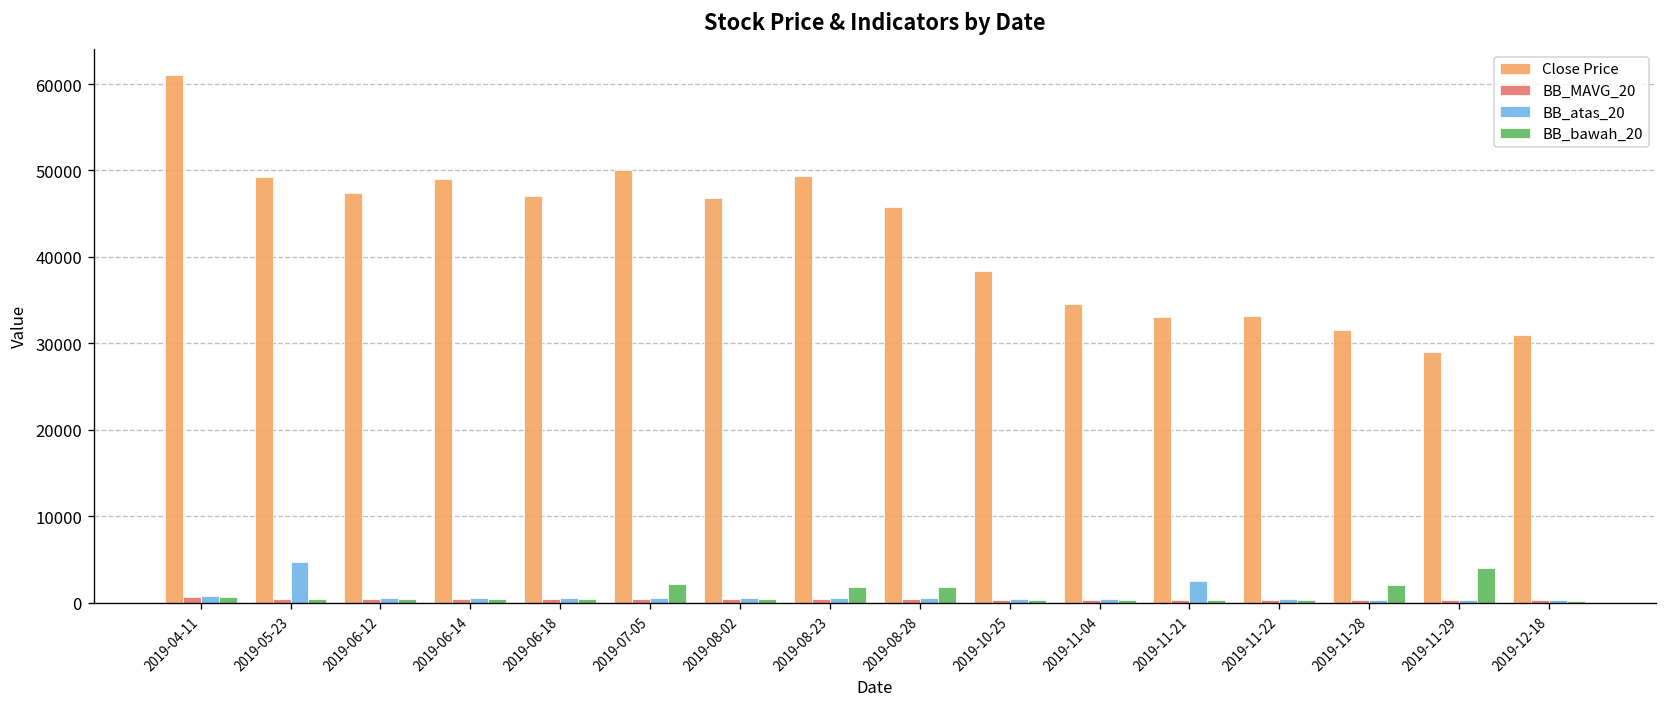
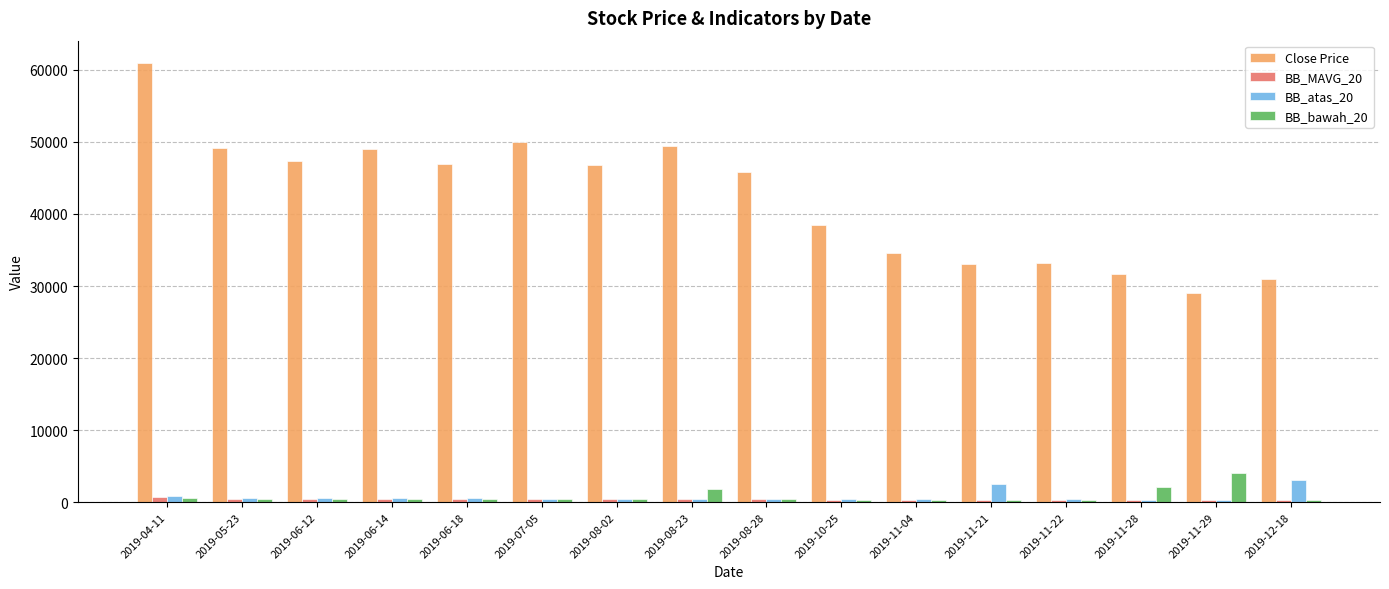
  {
    "BB_atas_20": {
      "2019-04-11": 1000,
-     "2019-05-23": 5000,
+     "2019-05-23": 1000,
      "2019-06-12": 1000,
      "2019-06-14": 1000,
      "2019-06-18": 1000,
      "2019-07-05": 1000,
      "2019-08-02": 1000,
      "2019-08-23": 1000,
      "2019-08-28": 1000,
      "2019-10-25": 0,
      "2019-11-04": 0,
      "2019-11-21": 3000,
      "2019-11-22": 0,
      "2019-11-28": 0,
      "2019-11-29": 0,
-     "2019-12-18": 0
+     "2019-12-18": 3000
    },
    "BB_bawah_20": {
      "2019-04-11": 1000,
      "2019-05-23": 0,
      "2019-06-12": 0,
      "2019-06-14": 0,
      "2019-06-18": 0,
-     "2019-07-05": 2000,
+     "2019-07-05": 0,
      "2019-08-02": 0,
      "2019-08-23": 2000,
-     "2019-08-28": 2000,
+     "2019-08-28": 0,
      "2019-11-28": 2000,
      "2019-11-29": 4000
    }
  }
